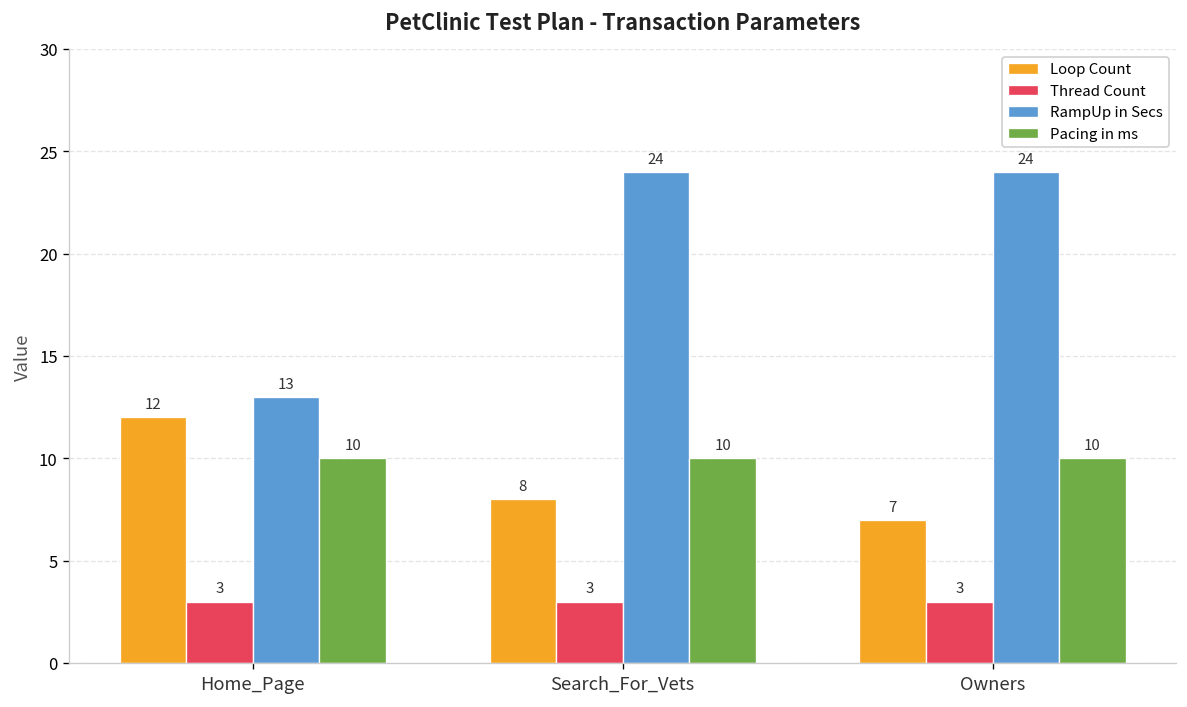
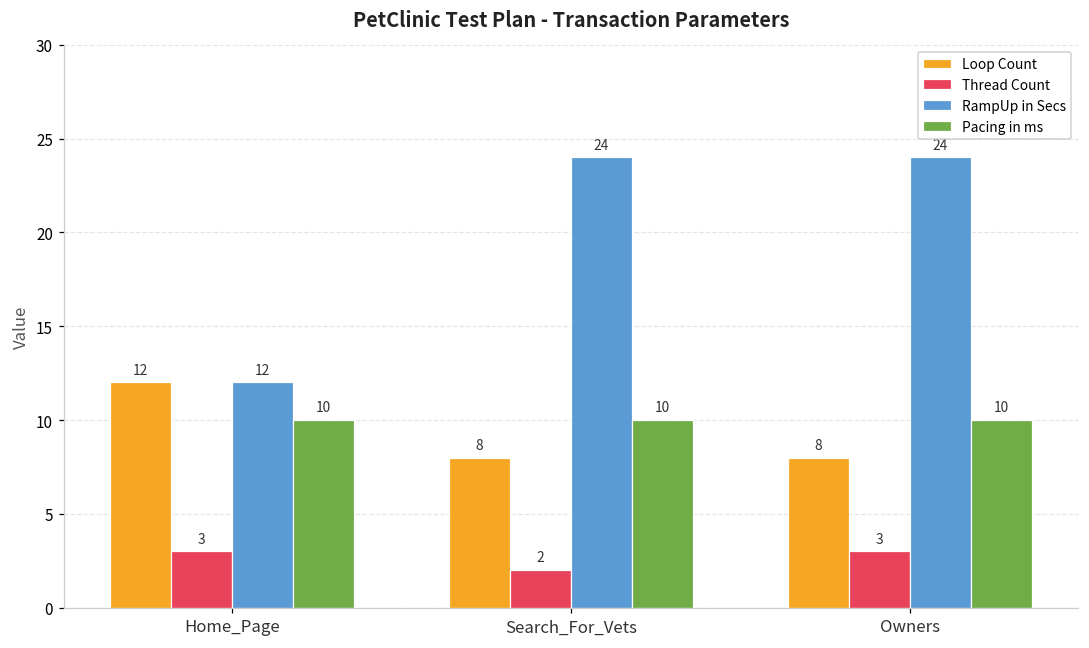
  {
    "Loop Count": {
      "Home_Page": 12,
      "Search_For_Vets": 8,
-     "Owners": 7
+     "Owners": 8
    },
    "Thread Count": {
      "Home_Page": 3,
-     "Search_For_Vets": 3,
+     "Search_For_Vets": 2,
      "Owners": 3
    },
    "RampUp in Secs": {
-     "Home_Page": 13,
+     "Home_Page": 12,
      "Search_For_Vets": 24
    },
    "Pacing in ms": {
      "Home_Page": 10,
      "Search_For_Vets": 10,
      "Owners": 10
    }
  }
